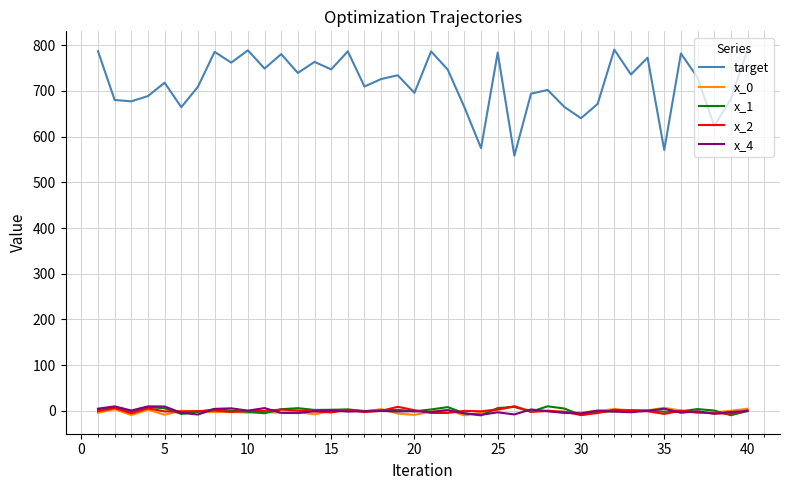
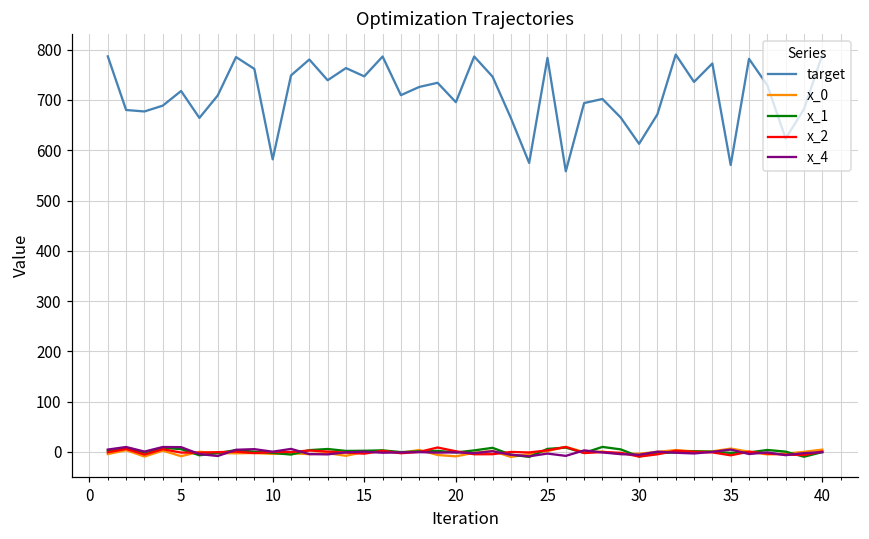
  {
    "target": {
      "5": 720,
-     "10": 790,
+     "10": 580,
      "15": 750,
      "20": 700,
      "25": 780,
-     "30": 640,
+     "30": 610,
      "35": 570
    },
    "x_0": {
      "5": -10,
      "20": -10
    },
    "x_2": {
      "5": 0
    }
  }
